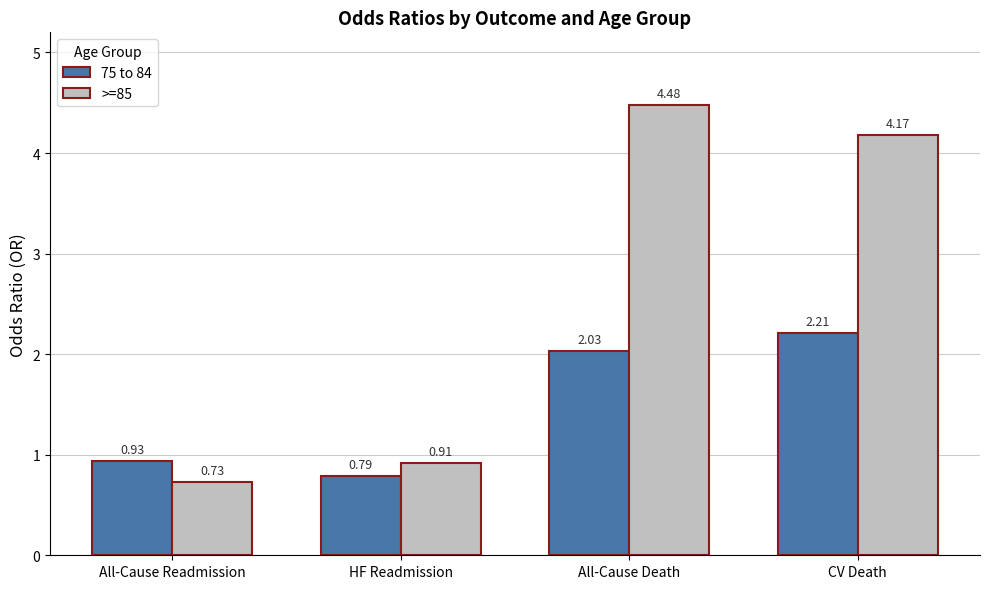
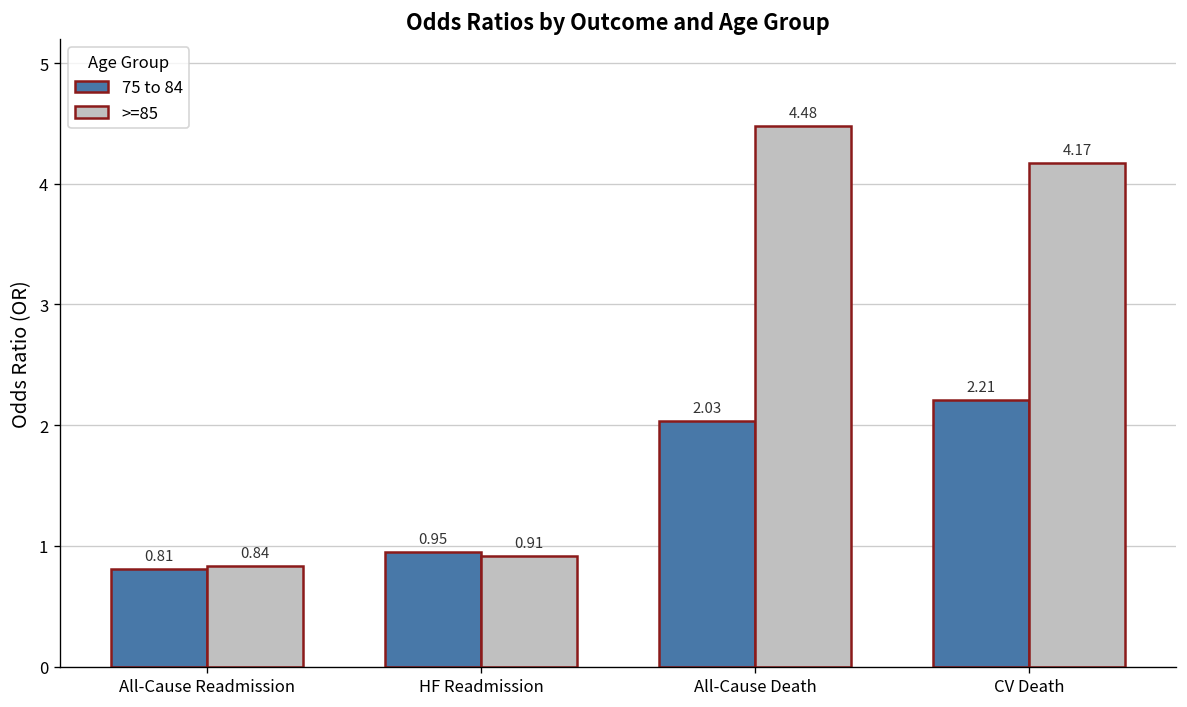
  {
    "75 to 84": {
-     "All-Cause Readmission": 0.93,
-     "HF Readmission": 0.79,
+     "All-Cause Readmission": 0.81,
+     "HF Readmission": 0.95,
      "All-Cause Death": 2.03,
      "CV Death": 2.21
    },
    ">=85": {
-     "All-Cause Readmission": 0.73,
+     "All-Cause Readmission": 0.84,
      "HF Readmission": 0.91,
      "All-Cause Death": 4.48,
      "CV Death": 4.17
    }
  }
